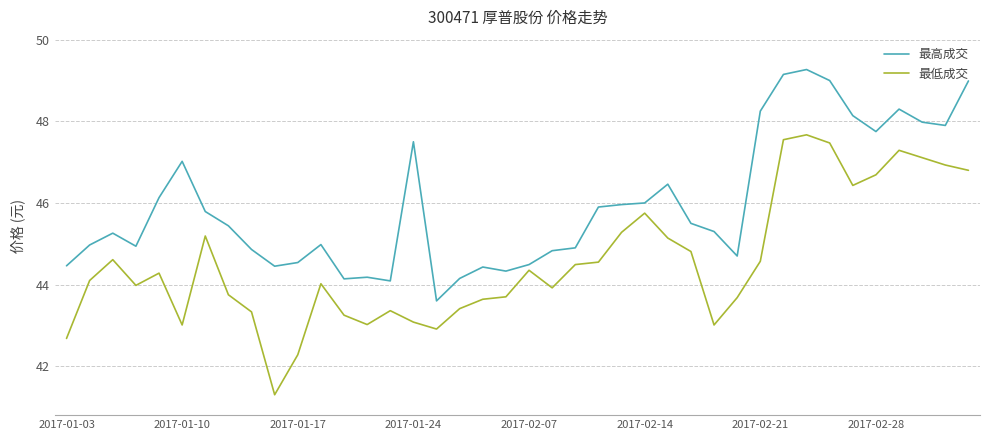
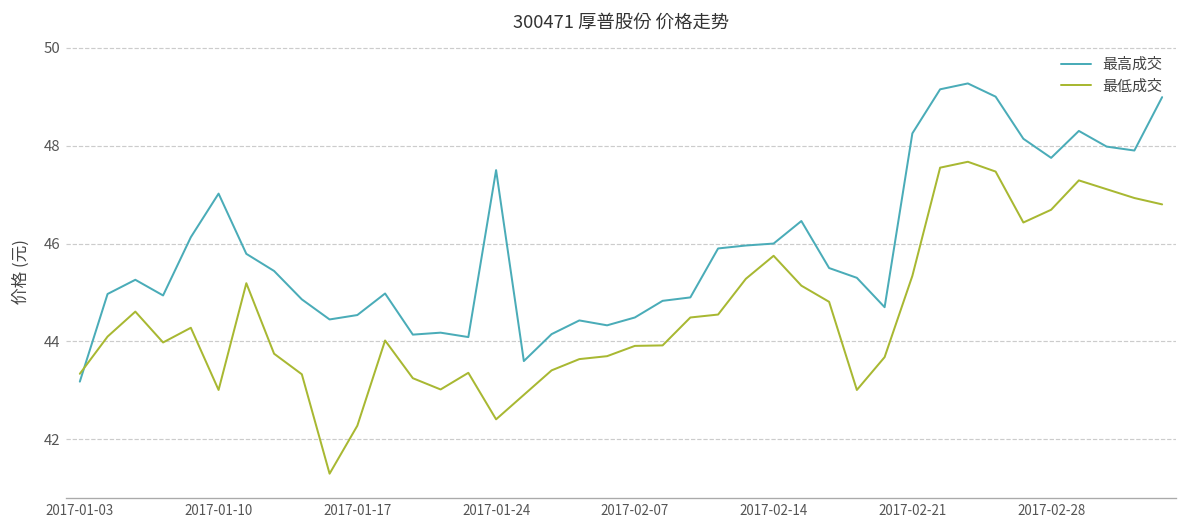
  {
    "最高成交": {
-     "2017-01-03": 44.5,
+     "2017-01-03": 43.2,
      "2017-01-10": 47.0,
      "2017-01-17": 44.5,
      "2017-01-24": 47.5,
      "2017-02-07": 44.5,
      "2017-02-14": 46.0,
      "2017-02-21": 48.3,
      "2017-02-28": 47.8
    },
    "最低成交": {
-     "2017-01-03": 42.7,
+     "2017-01-03": 43.3,
      "2017-01-10": 43.0,
      "2017-01-17": 42.3,
-     "2017-01-24": 43.1,
-     "2017-02-07": 44.4,
+     "2017-01-24": 42.4,
+     "2017-02-07": 43.9,
      "2017-02-14": 45.8,
-     "2017-02-21": 44.6,
+     "2017-02-21": 45.3,
      "2017-02-28": 46.7
    }
  }
